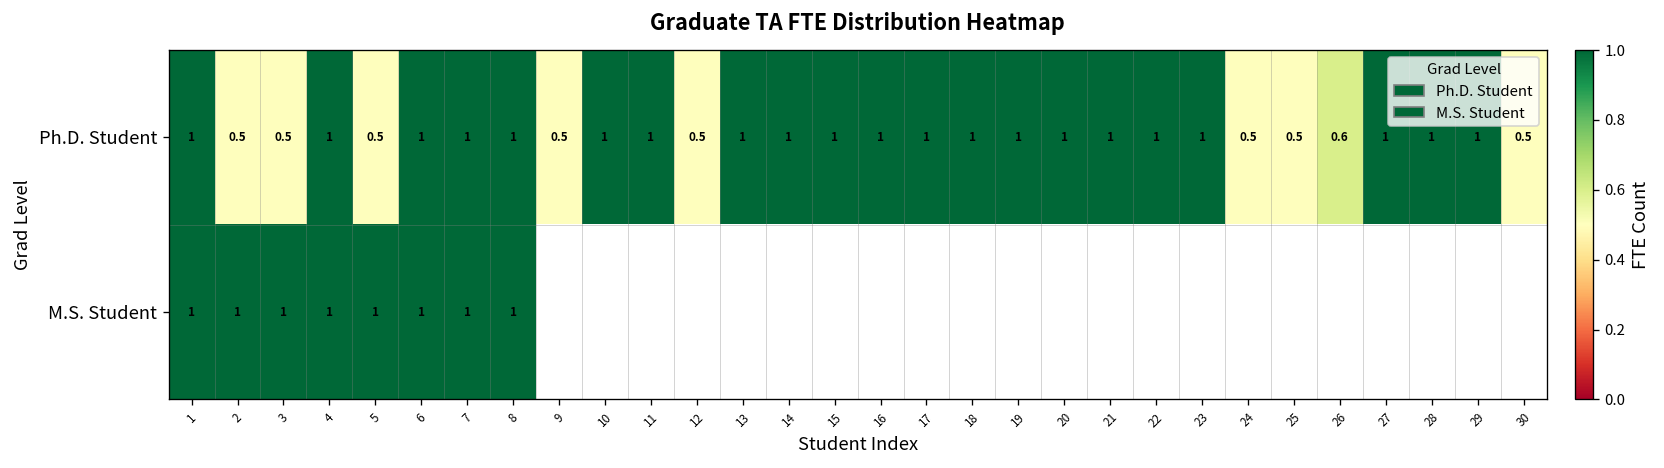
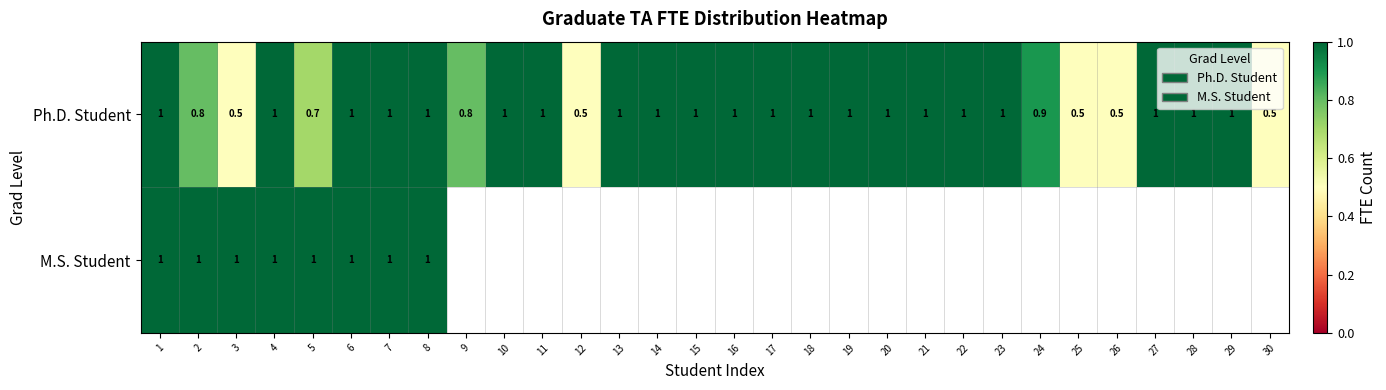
  {
    "Ph.D. Student": {
      "1": 1,
-     "2": 0.5,
+     "2": 0.8,
      "3": 0.5,
      "4": 1,
-     "5": 0.5,
+     "5": 0.7,
      "6": 1,
      "7": 1,
      "8": 1,
-     "9": 0.5,
+     "9": 0.8,
      "10": 1,
      "11": 1,
      "12": 0.5,
      "13": 1,
      "14": 1,
      "15": 1,
      "16": 1,
      "17": 1,
      "18": 1,
      "19": 1,
      "20": 1,
      "21": 1,
      "22": 1,
      "23": 1,
-     "24": 0.5,
+     "24": 0.9,
      "25": 0.5,
-     "26": 0.6,
+     "26": 0.5,
      "27": 1,
      "28": 1,
      "29": 1,
      "30": 0.5
    },
    "M.S. Student": {
      "1": 1,
      "2": 1,
      "3": 1,
      "4": 1,
      "5": 1,
      "6": 1,
      "7": 1,
      "8": 1
    }
  }
